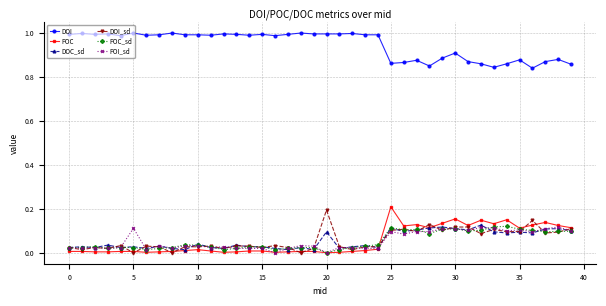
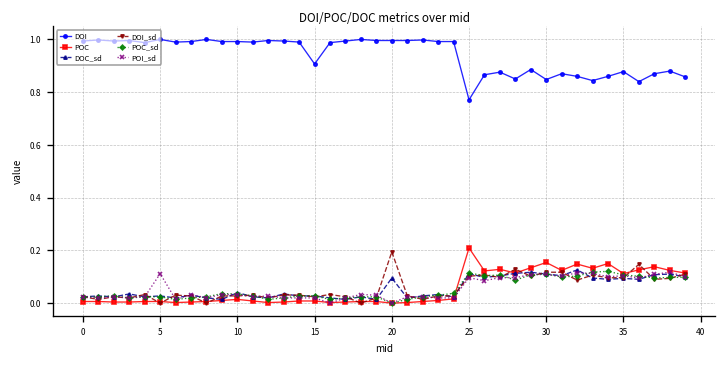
  {
    "DOI": {
      "10": 0.99,
-     "15": 0.99,
+     "15": 0.91,
      "20": 1.00,
-     "25": 0.86,
-     "30": 0.91,
+     "25": 0.77,
+     "30": 0.85,
      "35": 0.88
    },
    "POC": {
      "0": 0.01,
      "10": 0.01,
      "15": 0.01,
      "25": 0.21,
      "30": 0.15
    },
    "DOC_sd": {
      "20": 0.10
    },
    "DOI_sd": {
      "20": 0.19
    },
    "POI_sd": {
      "5": 0.11
    }
  }
